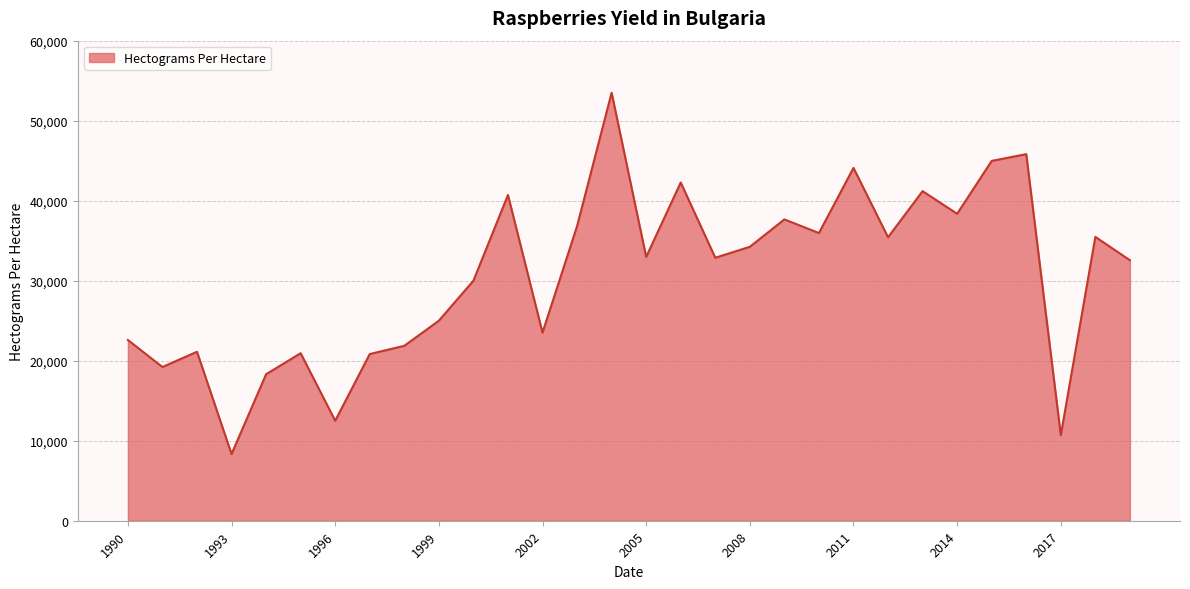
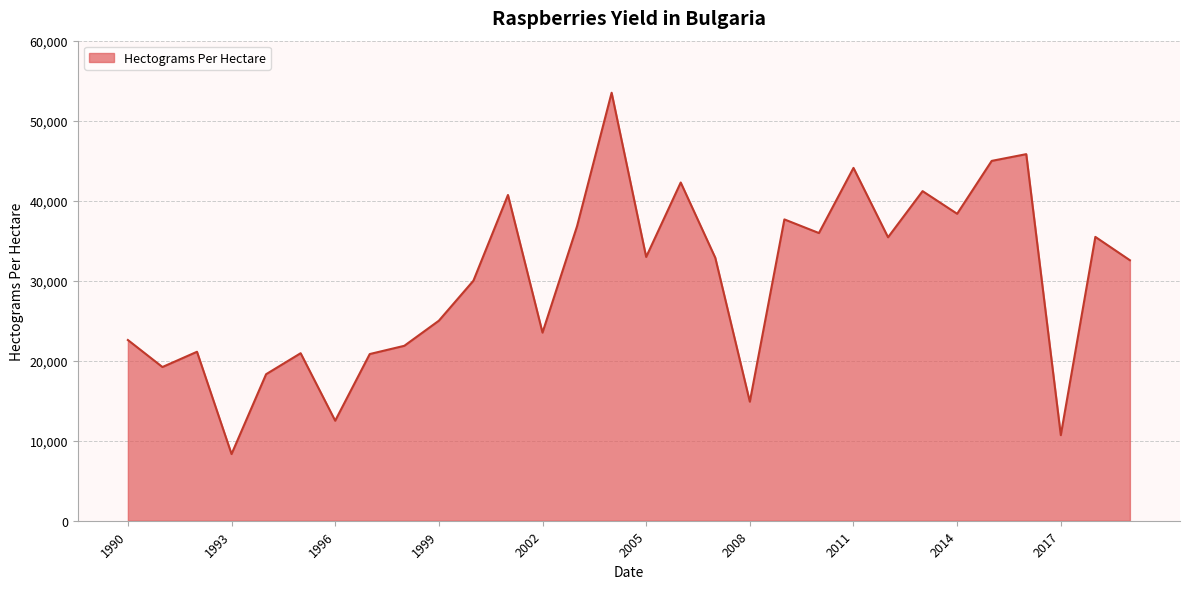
  {
    "1990": "23,000",
    "1993": "8,000",
    "1996": "13,000",
    "1999": "25,000",
    "2002": "24,000",
    "2005": "33,000",
-   "2008": "34,000",
+   "2008": "15,000",
    "2011": "44,000",
    "2014": "38,000",
    "2017": "11,000"
  }
